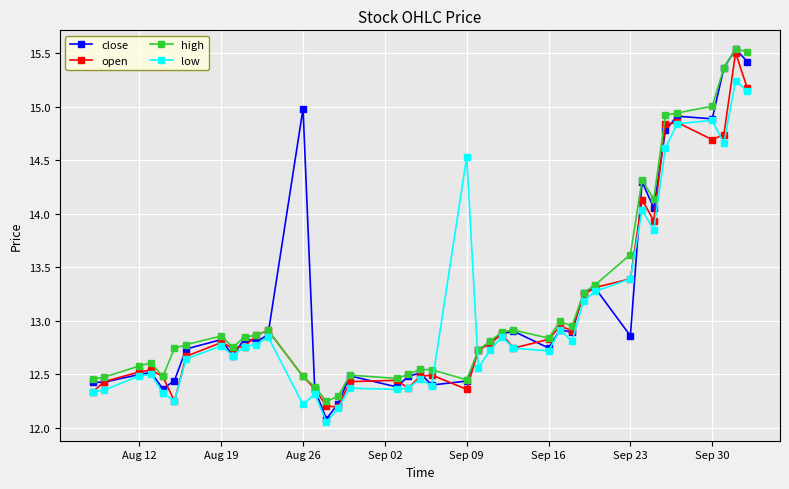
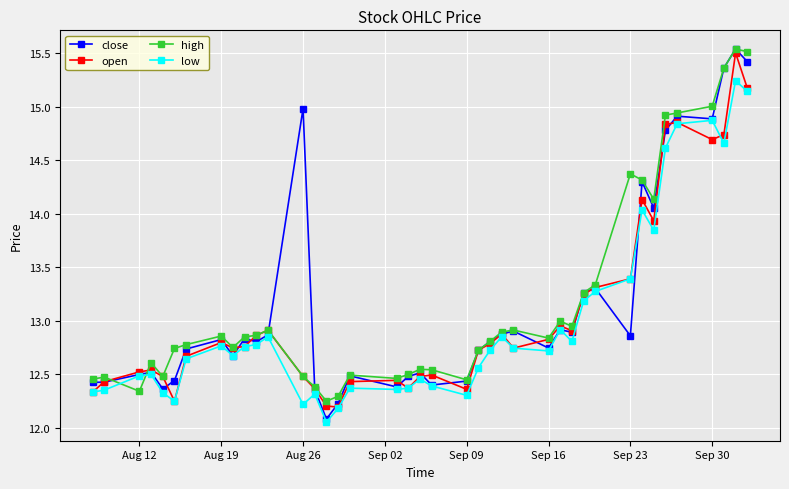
  {
    "close": {
      "Aug 19": 12.82,
      "Aug 26": 14.98,
      "Sep 16": 12.74,
      "Sep 23": 12.86
    },
    "open": {
      "Aug 12": 12.52,
      "Aug 19": 12.80,
      "Sep 09": 12.36,
      "Sep 30": 14.69
    },
    "high": {
-     "Aug 12": 12.58,
+     "Aug 12": 12.34,
      "Aug 19": 12.86,
-     "Sep 23": 13.62,
+     "Sep 23": 14.37,
      "Sep 30": 15.00
    },
    "low": {
      "Aug 19": 12.76,
      "Aug 26": 12.22,
-     "Sep 09": 14.53,
+     "Sep 09": 12.30,
      "Sep 16": 12.72
    }
  }
